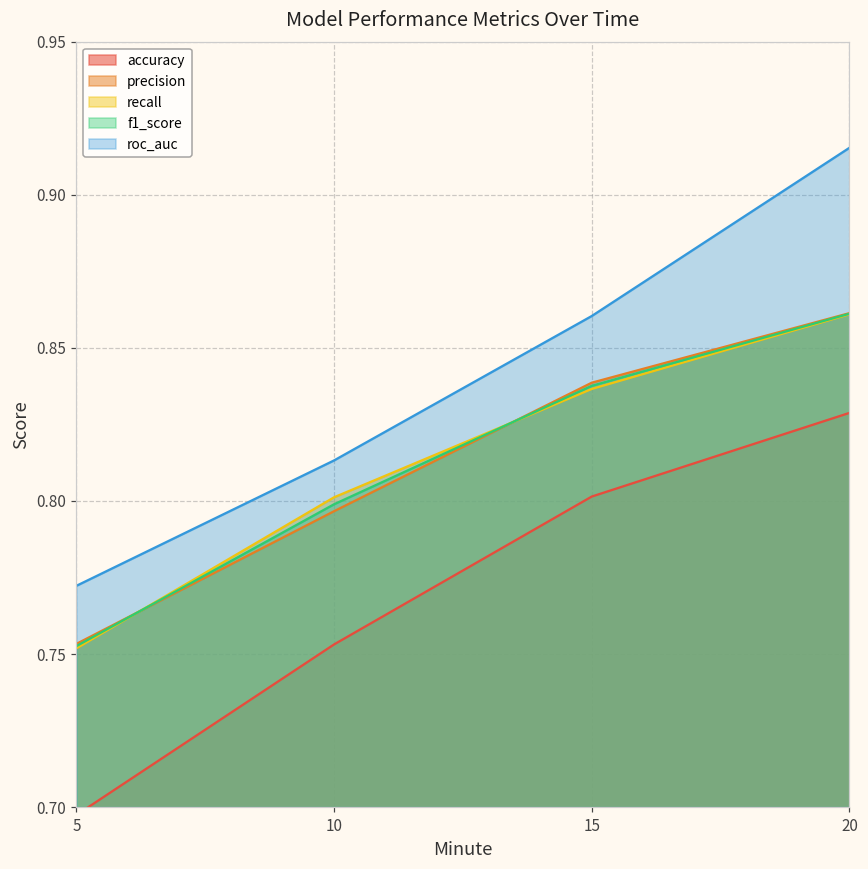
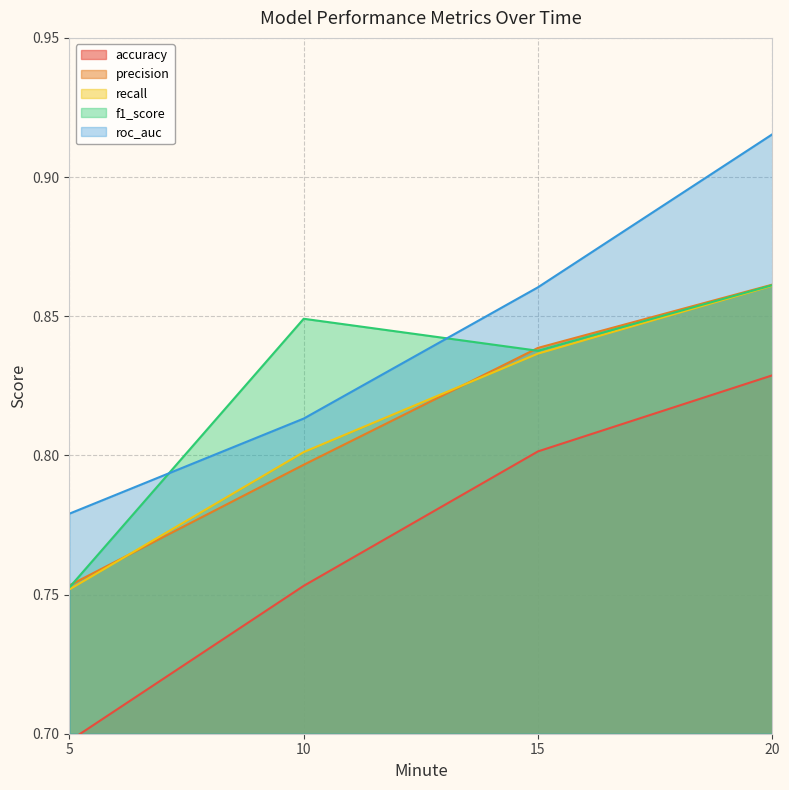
  {
    "f1_score": {
-     "10": 0.799,
+     "10": 0.849,
      "15": 0.838
    },
    "roc_auc": {
-     "5": 0.772,
+     "5": 0.779,
      "10": 0.813,
      "15": 0.860,
      "20": 0.915
    }
  }
